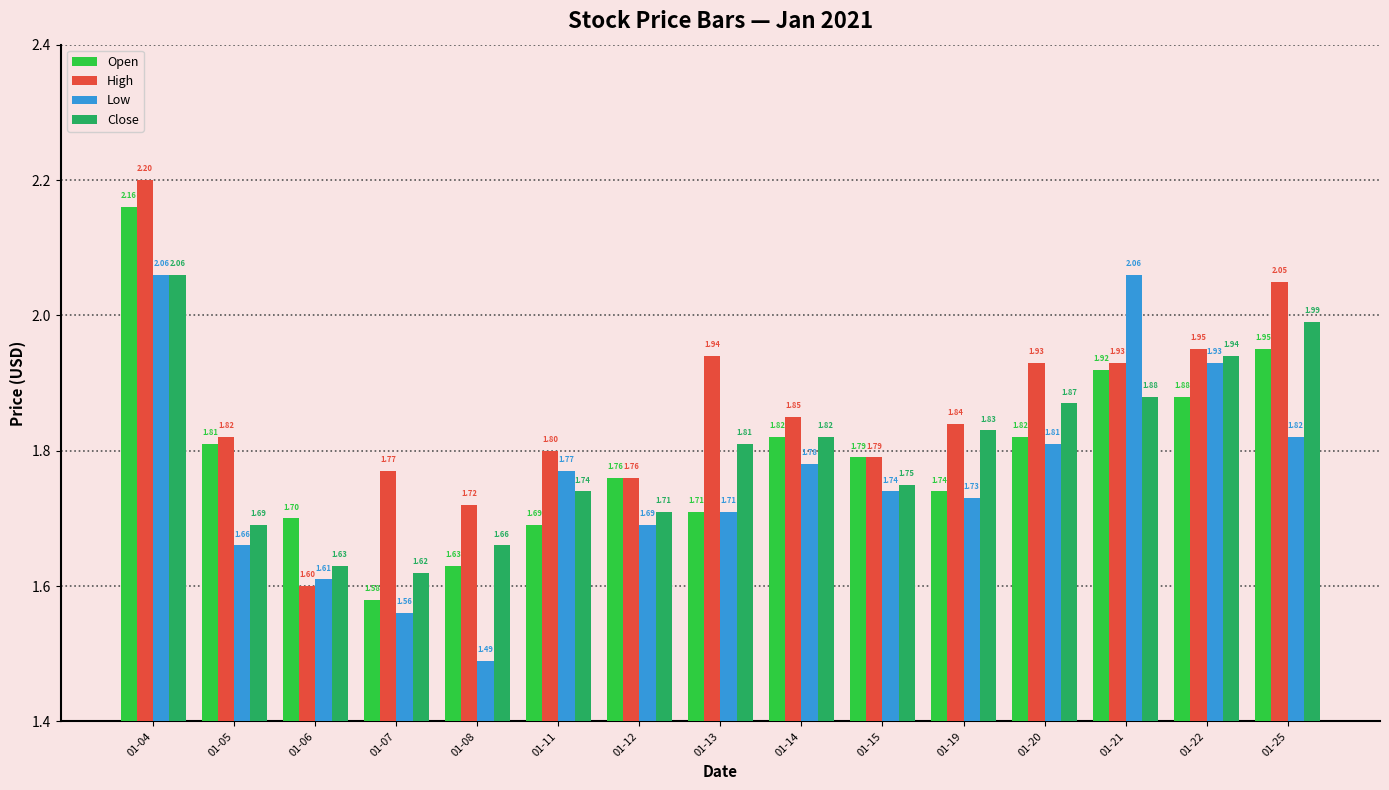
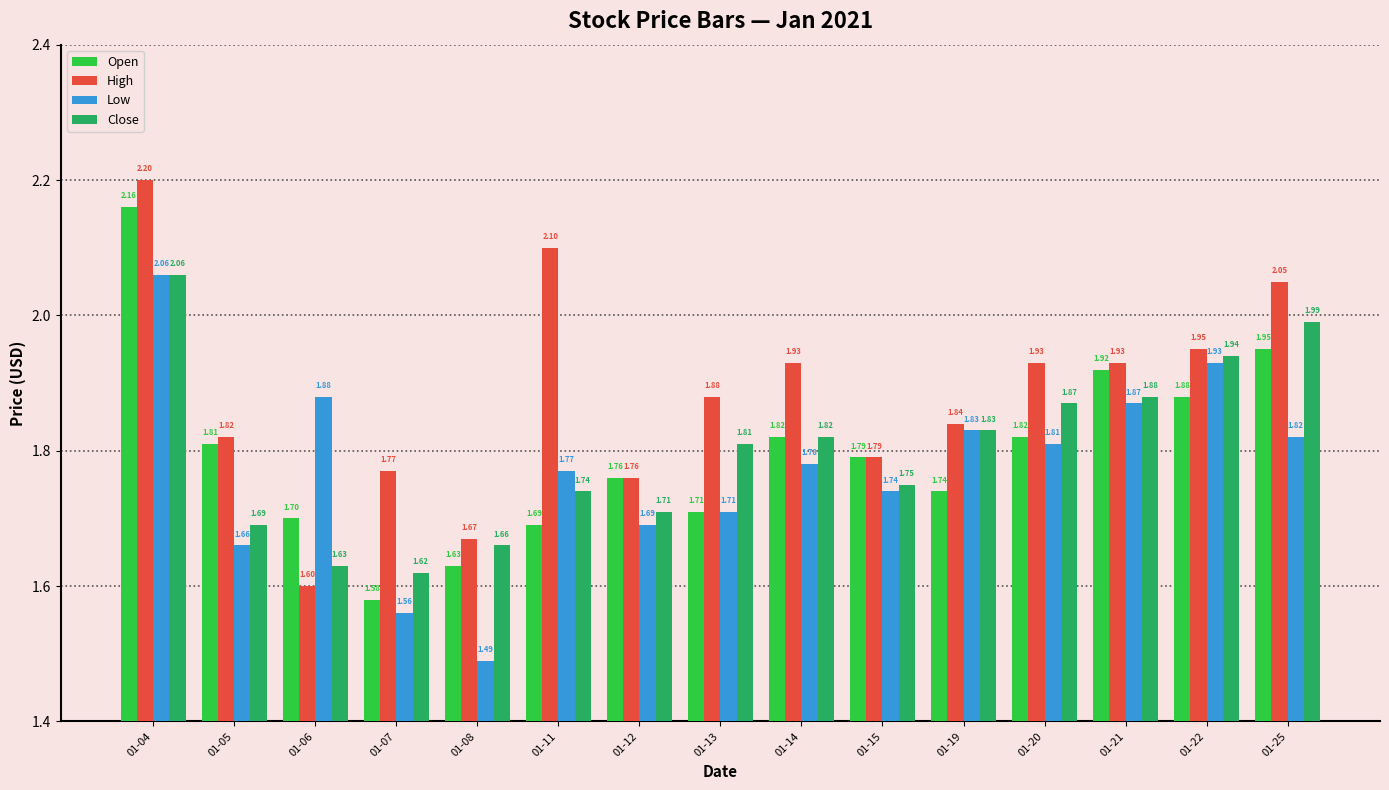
  {
    "High": {
      "01-04": 2.20,
      "01-05": 1.82,
      "01-06": 1.60,
      "01-07": 1.77,
-     "01-08": 1.72,
-     "01-11": 1.80,
+     "01-08": 1.67,
+     "01-11": 2.10,
      "01-12": 1.76,
-     "01-13": 1.94,
-     "01-14": 1.85,
+     "01-13": 1.88,
+     "01-14": 1.93,
      "01-15": 1.79,
      "01-19": 1.84,
      "01-20": 1.93,
      "01-21": 1.93,
      "01-22": 1.95,
      "01-25": 2.05
    },
    "Low": {
      "01-04": 2.06,
      "01-05": 1.66,
-     "01-06": 1.61,
+     "01-06": 1.88,
      "01-07": 1.56,
      "01-08": 1.49,
      "01-11": 1.77,
      "01-12": 1.69,
      "01-13": 1.71,
      "01-14": 1.78,
      "01-15": 1.74,
-     "01-19": 1.73,
+     "01-19": 1.83,
      "01-20": 1.81,
-     "01-21": 2.06,
+     "01-21": 1.87,
      "01-22": 1.93,
      "01-25": 1.82
    }
  }
